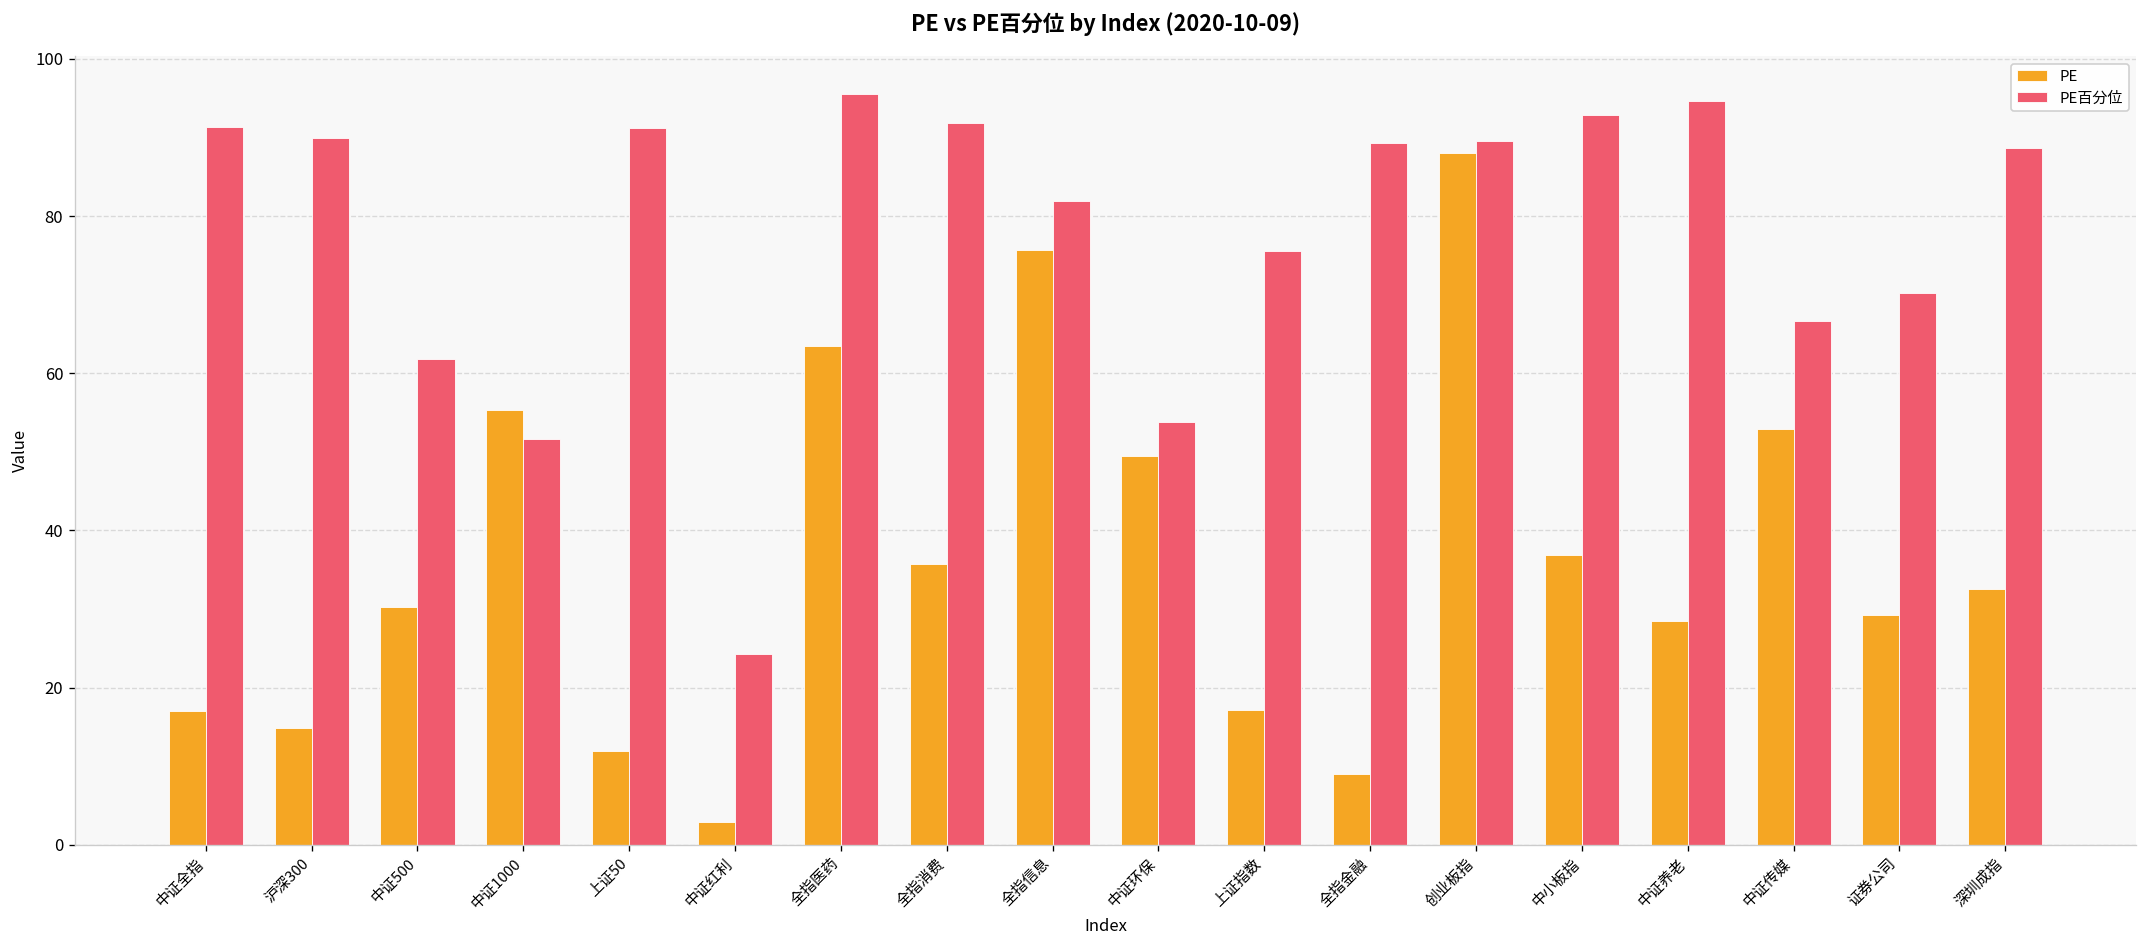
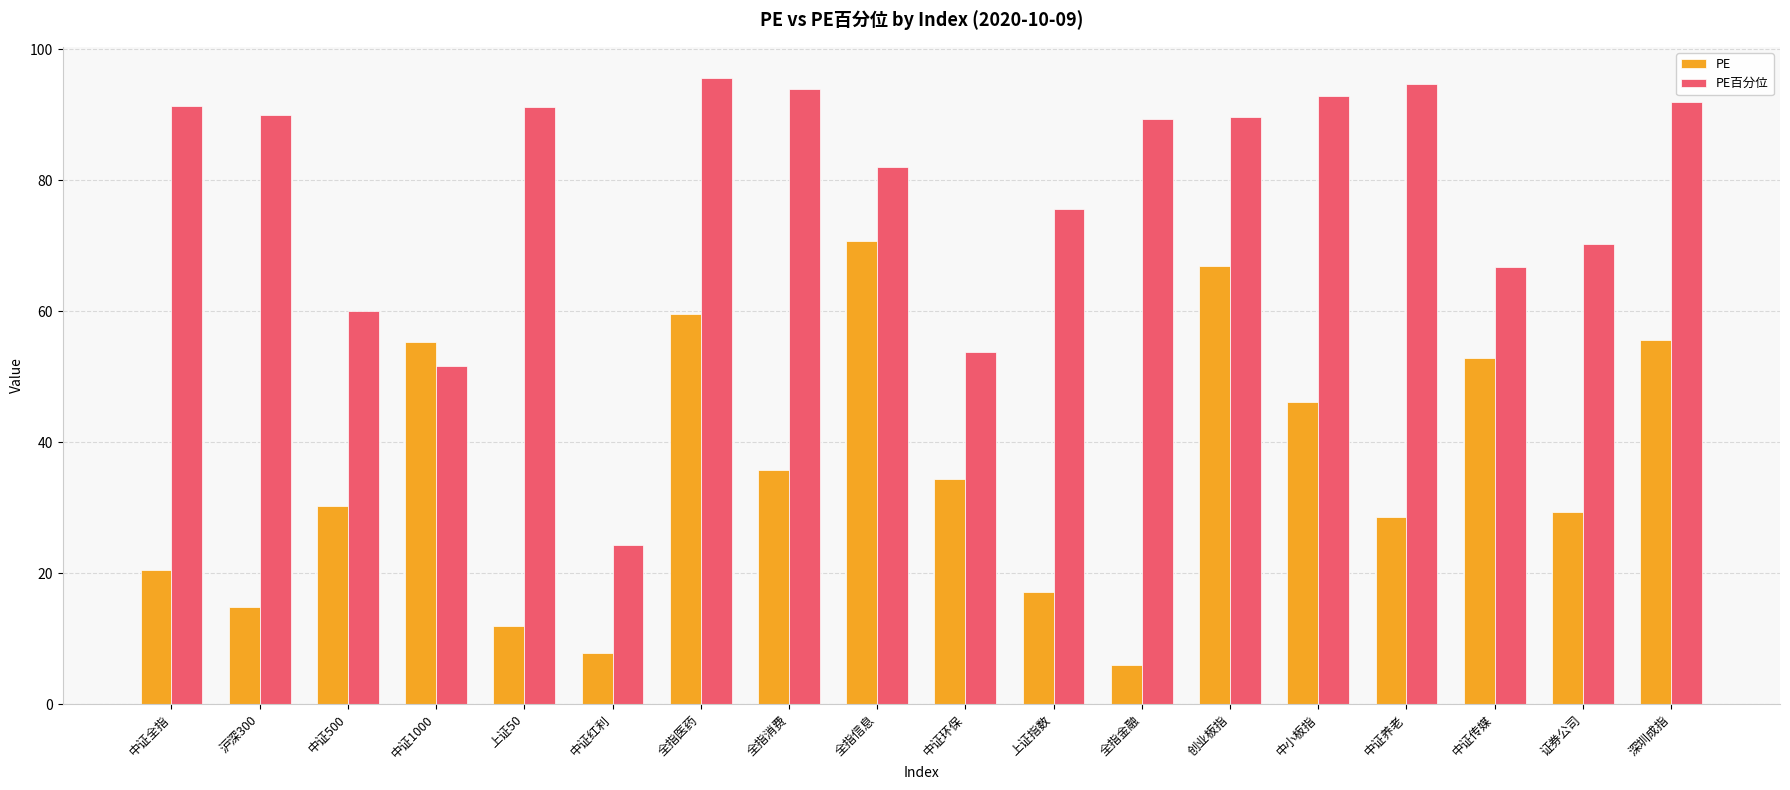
  {
    "PE": {
-     "中证全指": 17,
+     "中证全指": 20,
      "沪深300": 15,
      "中证500": 30,
      "中证1000": 55,
      "上证50": 12,
-     "中证红利": 3,
-     "全指医药": 63,
+     "中证红利": 8,
+     "全指医药": 60,
      "全指消费": 36,
-     "全指信息": 76,
-     "中证环保": 49,
+     "全指信息": 71,
+     "中证环保": 34,
      "上证指数": 17,
-     "全指金融": 9,
-     "创业板指": 88,
-     "中小板指": 37,
+     "全指金融": 6,
+     "创业板指": 67,
+     "中小板指": 46,
      "中证养老": 29,
      "中证传媒": 53,
      "证券公司": 29,
-     "深圳成指": 33
+     "深圳成指": 56
    },
    "PE百分位": {
      "中证全指": 91,
      "沪深300": 90,
-     "中证500": 62,
+     "中证500": 60,
      "中证1000": 52,
      "上证50": 91,
      "中证红利": 24,
      "全指医药": 96,
-     "全指消费": 92,
+     "全指消费": 94,
      "全指信息": 82,
      "中证环保": 54,
      "上证指数": 76,
      "全指金融": 89,
      "创业板指": 90,
      "中小板指": 93,
      "中证养老": 95,
      "中证传媒": 67,
      "证券公司": 70,
-     "深圳成指": 89
+     "深圳成指": 92
    }
  }
